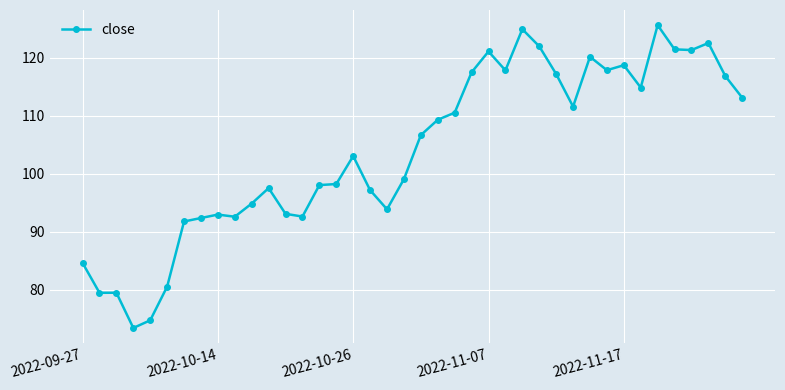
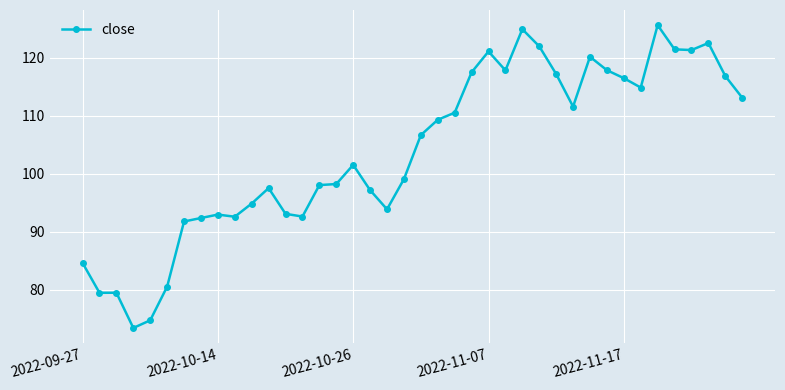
  {
    "2022-09-27": 85,
    "2022-10-14": 93,
-   "2022-10-26": 103,
+   "2022-10-26": 102,
    "2022-11-07": 121,
-   "2022-11-17": 119
+   "2022-11-17": 116
  }
